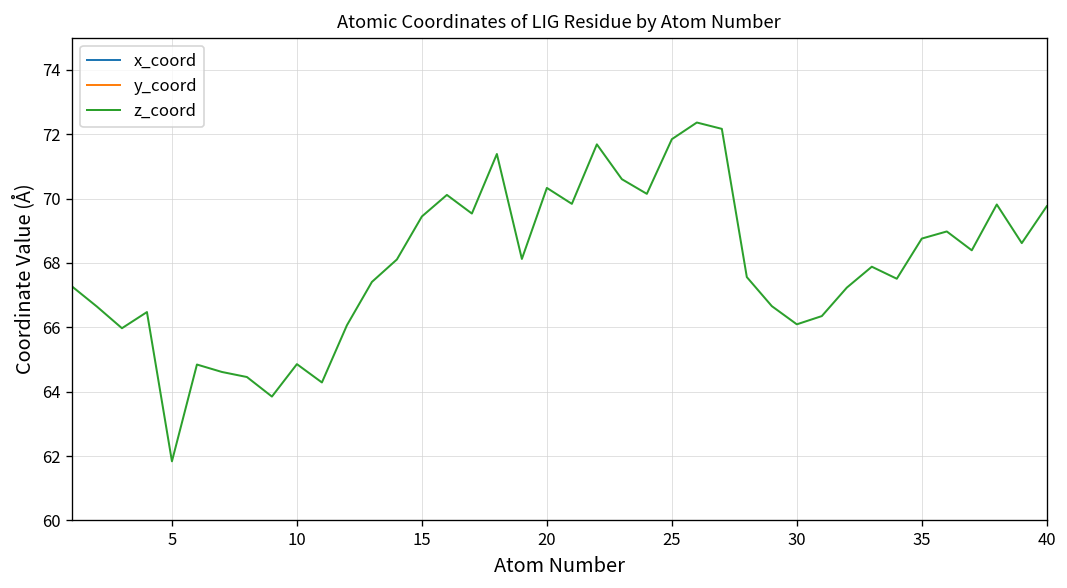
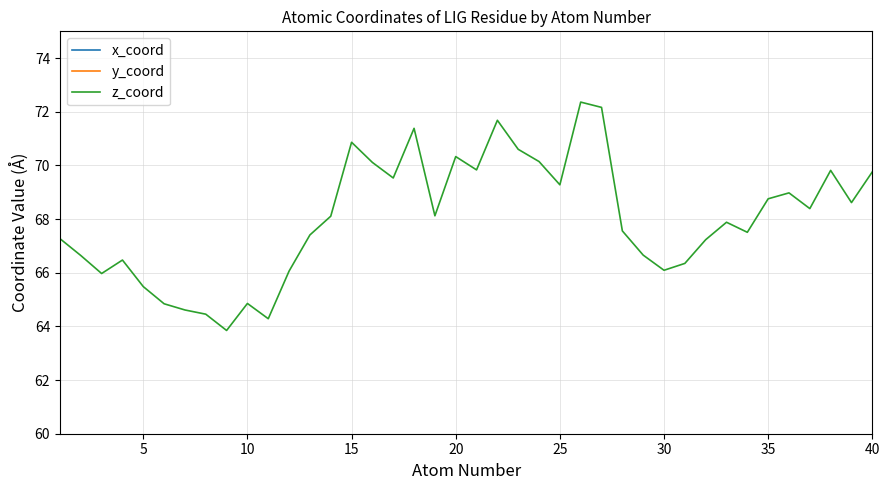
  {
    "z_coord": {
-     "5": 61.8,
+     "5": 65.5,
      "10": 64.9,
-     "15": 69.4,
+     "15": 70.9,
      "20": 70.3,
-     "25": 71.8,
+     "25": 69.3,
      "30": 66.1,
      "35": 68.8,
      "40": 69.8
    }
  }
